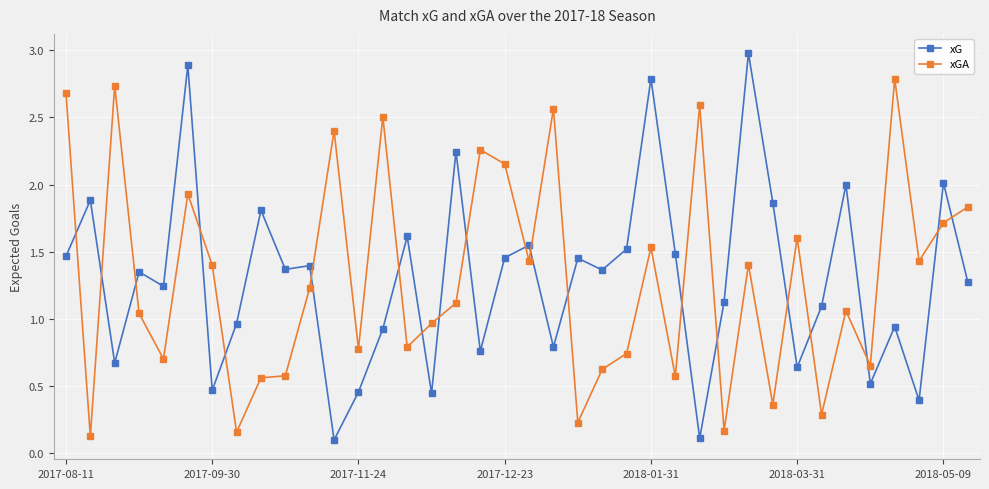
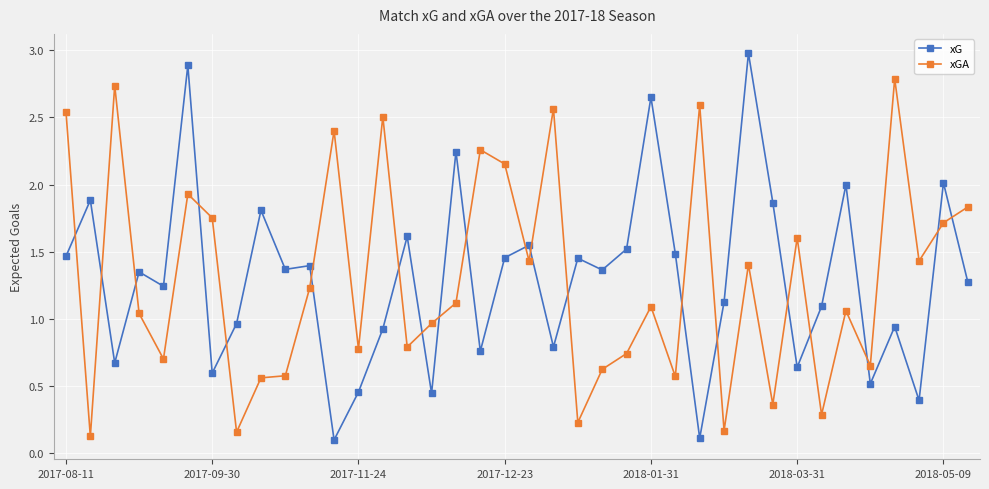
  {
    "xG": {
      "2017-08-11": 1.46,
-     "2017-09-30": 0.47,
+     "2017-09-30": 0.59,
      "2017-11-24": 0.45,
      "2017-12-23": 1.45,
-     "2018-01-31": 2.79,
+     "2018-01-31": 2.65,
      "2018-03-31": 0.64,
      "2018-05-09": 2.01
    },
    "xGA": {
-     "2017-08-11": 2.68,
-     "2017-09-30": 1.40,
+     "2017-08-11": 2.54,
+     "2017-09-30": 1.75,
      "2017-11-24": 0.78,
      "2017-12-23": 2.15,
-     "2018-01-31": 1.53,
+     "2018-01-31": 1.09,
      "2018-03-31": 1.60,
      "2018-05-09": 1.71
    }
  }
